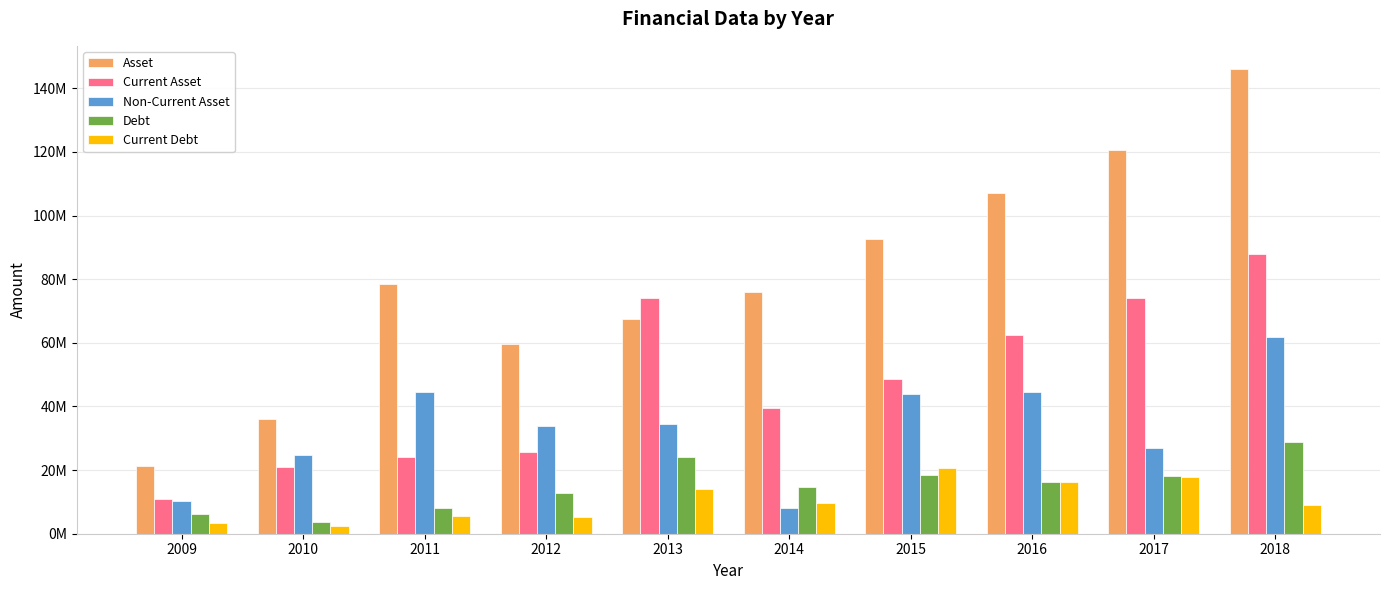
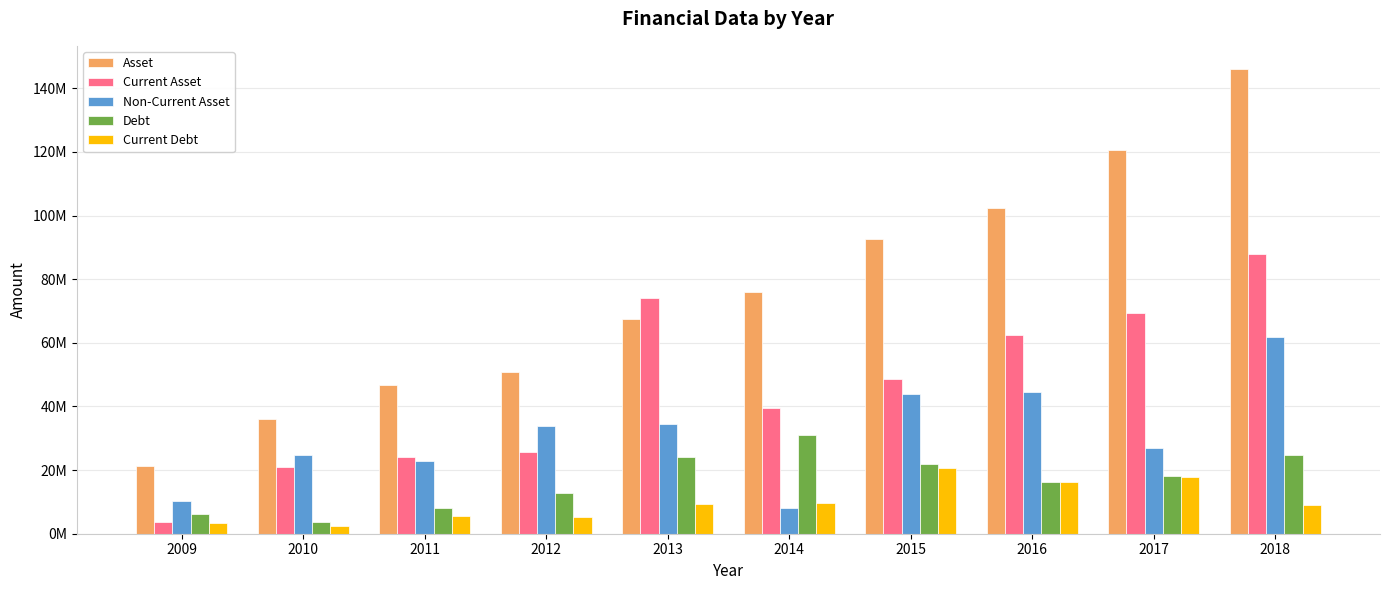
  {
    "Asset": {
      "2009": 21000000,
      "2010": 36000000,
-     "2011": 78000000,
-     "2012": 60000000,
+     "2011": 47000000,
+     "2012": 51000000,
      "2013": 67000000,
      "2014": 76000000,
      "2015": 93000000,
-     "2016": 107000000,
+     "2016": 102000000,
      "2017": 121000000,
      "2018": 146000000
    },
    "Current Asset": {
-     "2009": 11000000,
+     "2009": 4000000,
      "2010": 21000000,
      "2011": 24000000,
      "2012": 26000000,
      "2013": 74000000,
      "2014": 40000000,
      "2015": 49000000,
      "2016": 62000000,
-     "2017": 74000000,
+     "2017": 69000000,
      "2018": 88000000
    },
    "Non-Current Asset": {
      "2009": 10000000,
      "2010": 25000000,
-     "2011": 45000000,
+     "2011": 23000000,
      "2012": 34000000,
      "2013": 35000000,
      "2014": 8000000,
      "2015": 44000000,
      "2016": 45000000,
      "2017": 27000000,
      "2018": 62000000
    },
    "Debt": {
      "2009": 6000000,
      "2010": 4000000,
      "2011": 8000000,
      "2012": 13000000,
      "2013": 24000000,
-     "2014": 15000000,
-     "2015": 19000000,
+     "2014": 31000000,
+     "2015": 22000000,
      "2016": 16000000,
      "2017": 18000000,
-     "2018": 29000000
+     "2018": 25000000
    },
    "Current Debt": {
      "2009": 3000000,
      "2010": 3000000,
      "2011": 6000000,
      "2012": 5000000,
-     "2013": 14000000,
+     "2013": 9000000,
      "2014": 10000000,
      "2015": 21000000,
      "2016": 16000000,
      "2017": 18000000,
      "2018": 9000000
    }
  }
